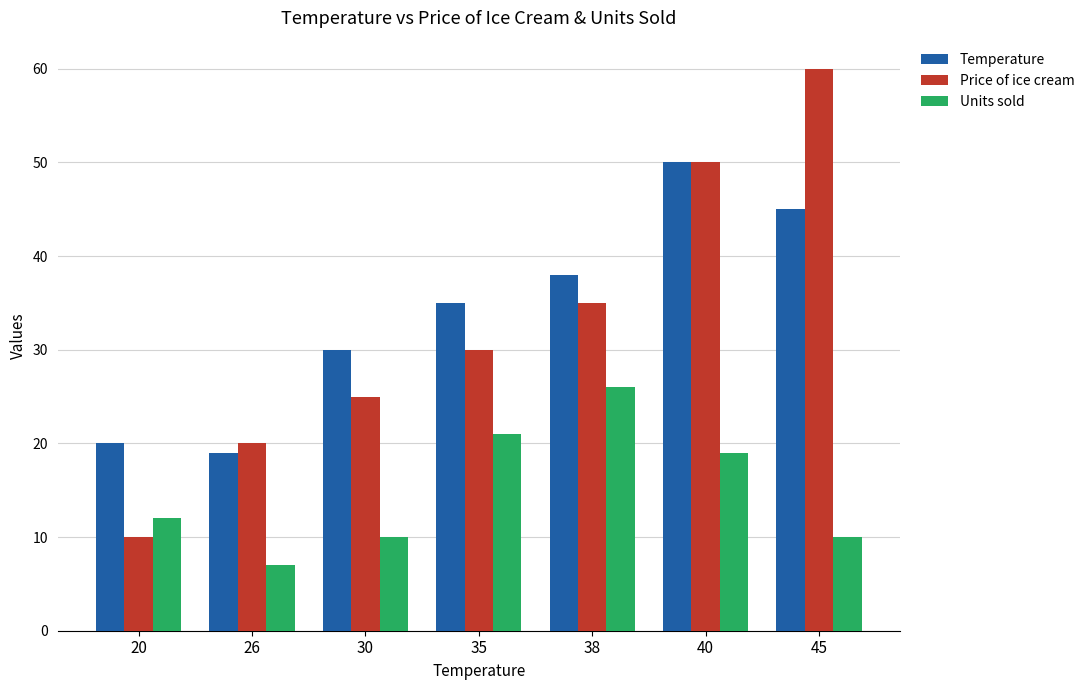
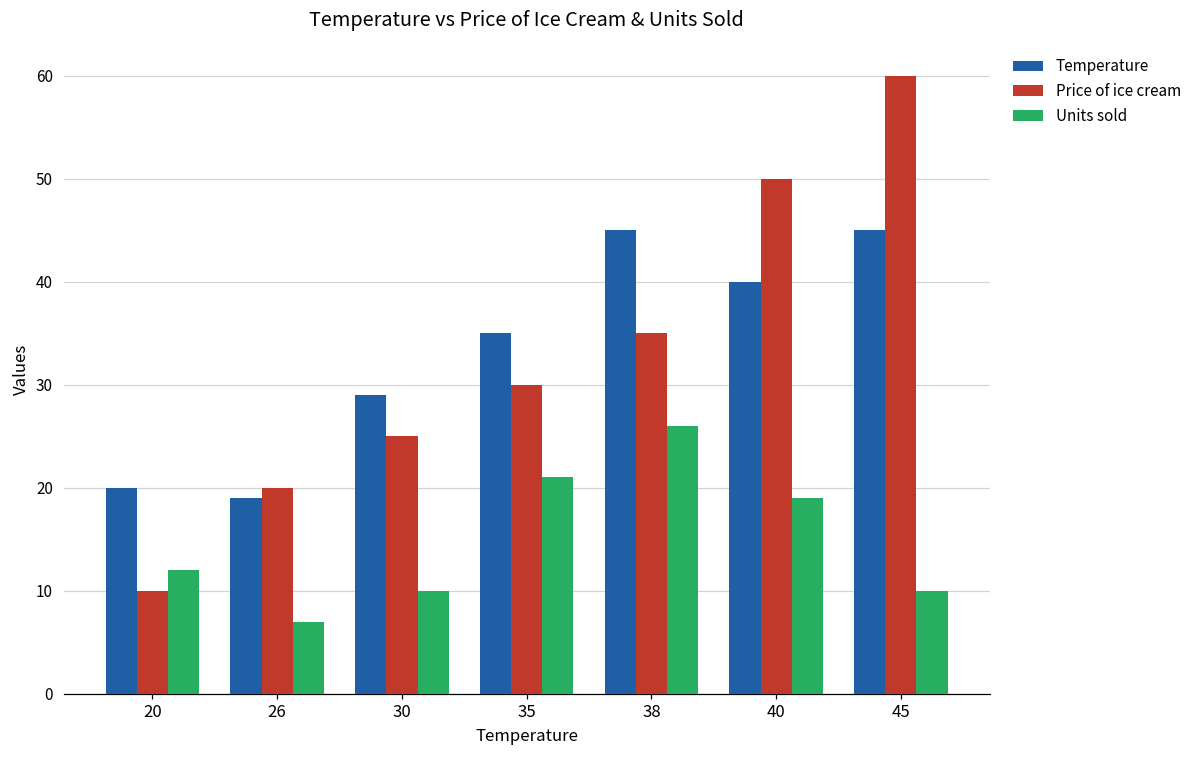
  {
    "Temperature": {
      "20": 20,
      "26": 19,
-     "30": 30,
+     "30": 29,
      "35": 35,
-     "38": 38,
-     "40": 50,
+     "38": 45,
+     "40": 40,
      "45": 45
    },
    "Price of ice cream": {
      "20": 10,
      "26": 20,
      "30": 25,
      "35": 30,
      "38": 35,
      "40": 50,
      "45": 60
    },
    "Units sold": {
      "20": 12,
      "26": 7,
      "30": 10,
      "35": 21,
      "38": 26,
      "40": 19,
      "45": 10
    }
  }
